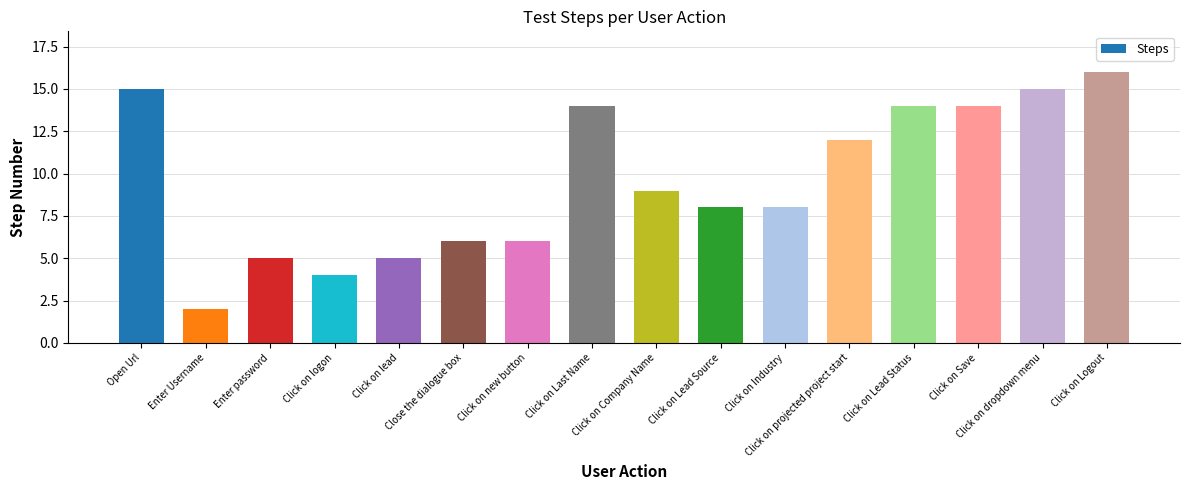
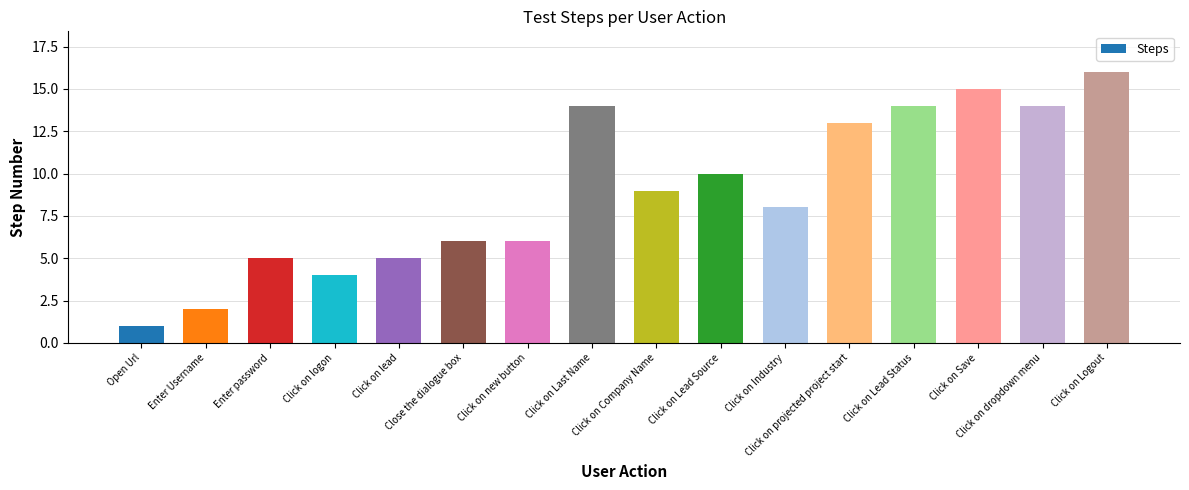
  {
-   "Open Url": 15,
+   "Open Url": 1,
    "Enter Username": 2,
    "Enter password": 5,
    "Click on logon": 4,
    "Click on lead": 5,
    "Close the dialogue box": 6,
    "Click on new button": 6,
    "Click on Last Name": 14,
    "Click on Company Name": 9,
-   "Click on Lead Source": 8,
+   "Click on Lead Source": 10,
    "Click on Industry": 8,
-   "Click on projected project start": 12,
+   "Click on projected project start": 13,
    "Click on Lead Status": 14,
-   "Click on Save": 14,
-   "Click on dropdown menu": 15,
+   "Click on Save": 15,
+   "Click on dropdown menu": 14,
    "Click on Logout": 16
  }
